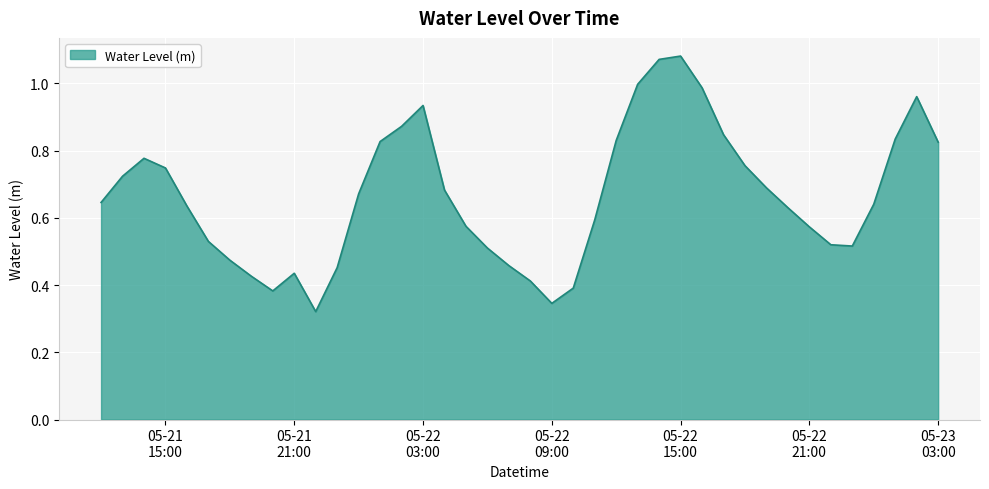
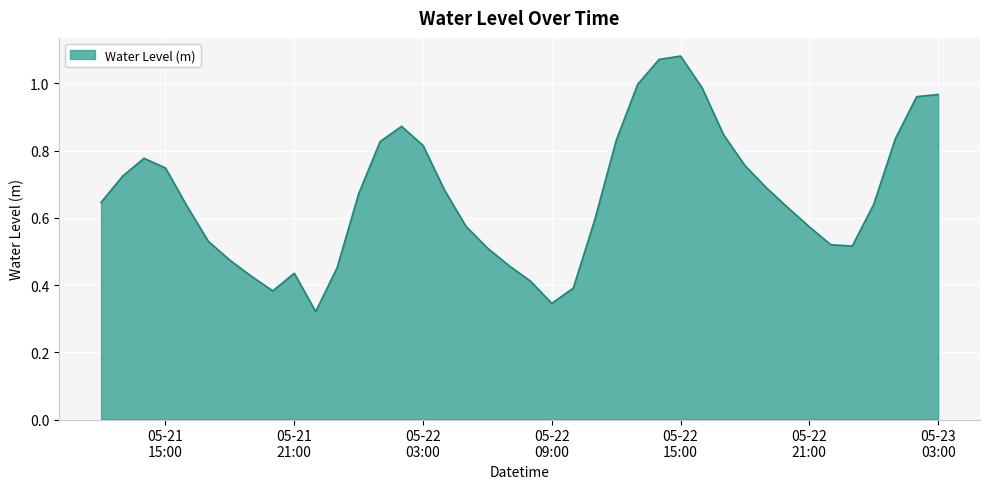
  {
    "05-21 15:00": 0.75,
    "05-21 21:00": 0.44,
-   "05-22 03:00": 0.93,
+   "05-22 03:00": 0.82,
    "05-22 09:00": 0.35,
    "05-22 15:00": 1.08,
    "05-22 21:00": 0.57,
-   "05-23 03:00": 0.83
+   "05-23 03:00": 0.97
  }
